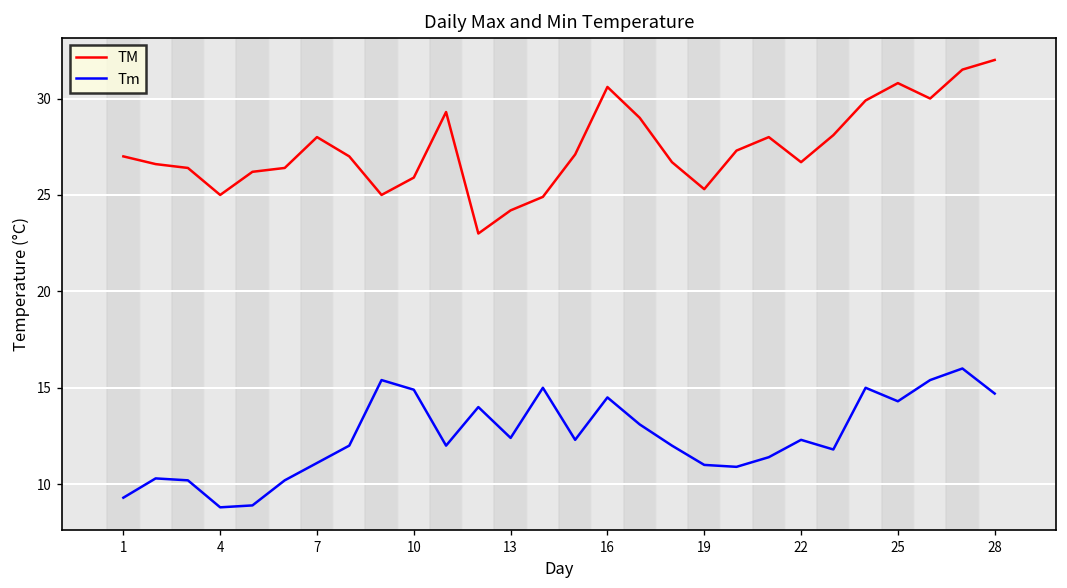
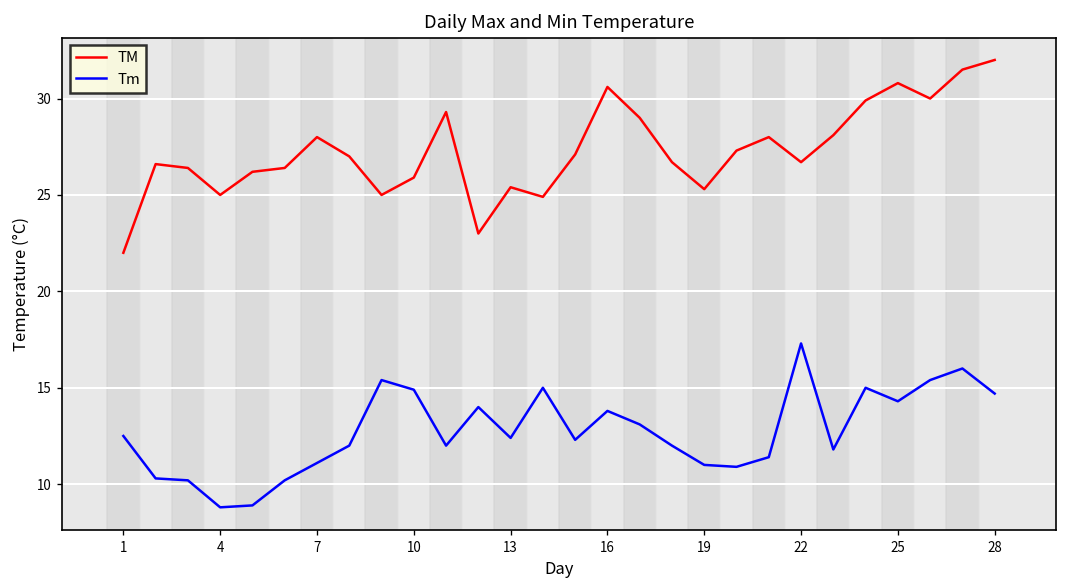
  {
    "TM": {
-     "1": 27,
+     "1": 22,
      "4": 25.0,
      "7": 28.0,
      "10": 25.9,
-     "13": 24.2,
+     "13": 25.4,
      "16": 30.6,
      "19": 25.3,
      "22": 26.7,
      "25": 30.8,
      "28": 32.0
    },
    "Tm": {
-     "1": 9.3,
+     "1": 12.5,
      "4": 8.8,
      "7": 11.1,
      "10": 14.9,
      "13": 12.4,
-     "16": 14.5,
+     "16": 13.8,
      "19": 11.0,
-     "22": 12.3,
+     "22": 17.3,
      "25": 14.3,
      "28": 14.7
    }
  }
